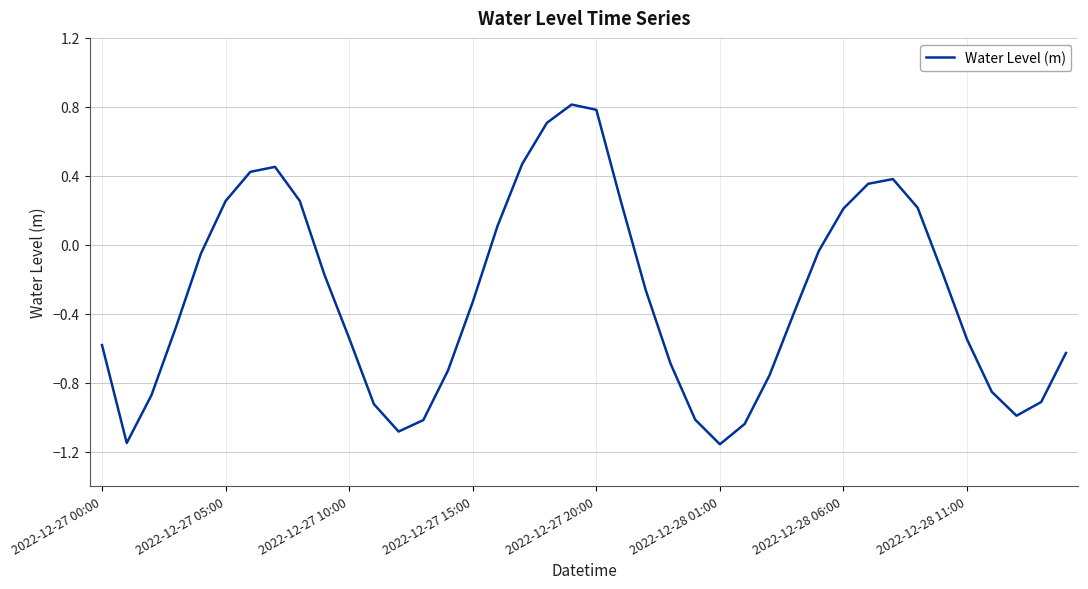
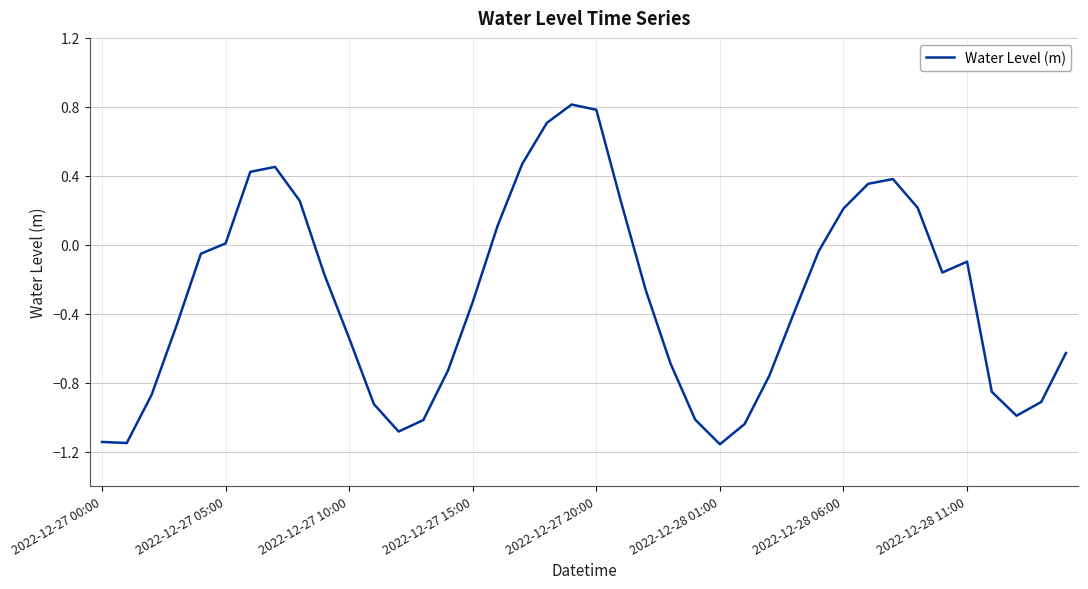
  {
-   "2022-12-27 00:00": -0.58,
-   "2022-12-27 05:00": 0.25,
+   "2022-12-27 00:00": -1.14,
+   "2022-12-27 05:00": 0.01,
    "2022-12-27 10:00": -0.54,
    "2022-12-27 15:00": -0.33,
    "2022-12-27 20:00": 0.78,
    "2022-12-28 01:00": -1.16,
    "2022-12-28 06:00": 0.21,
-   "2022-12-28 11:00": -0.55
+   "2022-12-28 11:00": -0.10
  }
